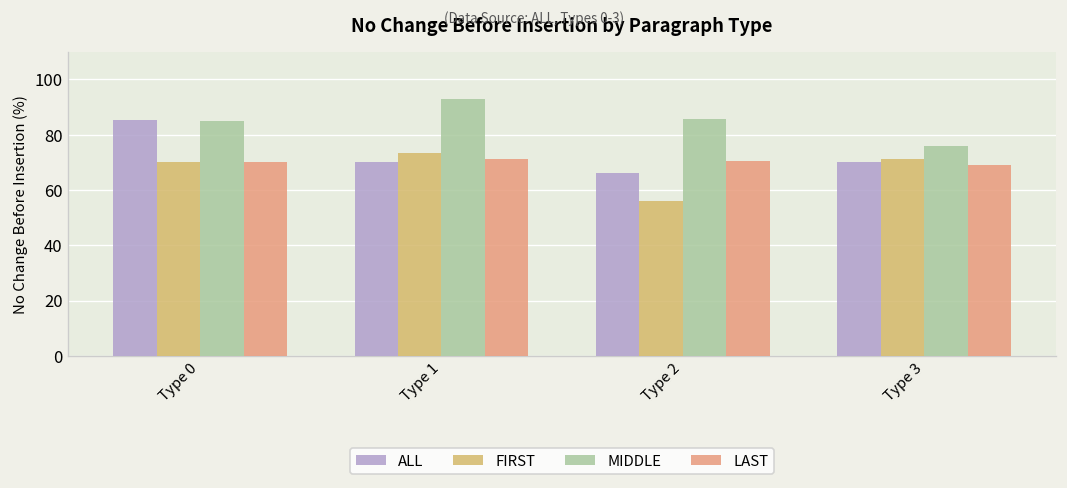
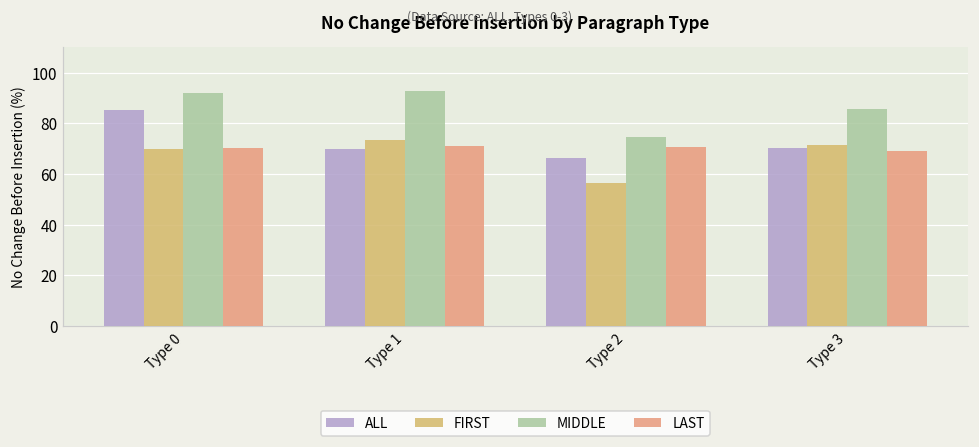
  {
    "ALL": {
      "Type 0": 85,
      "Type 1": 70,
      "Type 2": 66,
      "Type 3": 70
    },
    "MIDDLE": {
-     "Type 0": 85,
+     "Type 0": 92,
      "Type 1": 93,
-     "Type 2": 86,
-     "Type 3": 76
+     "Type 2": 75,
+     "Type 3": 86
    }
  }
